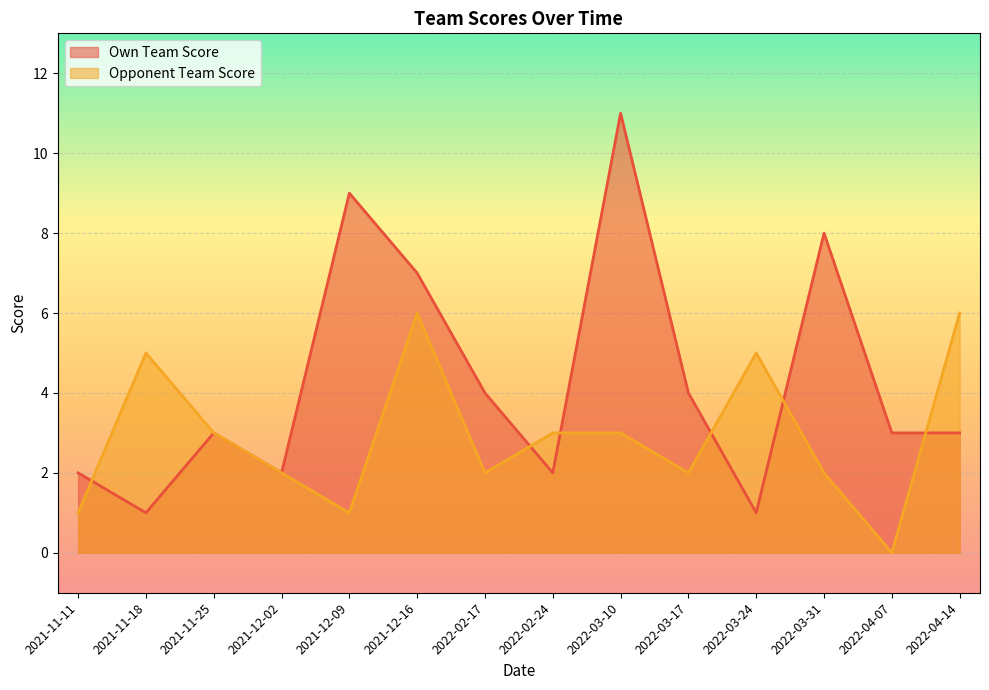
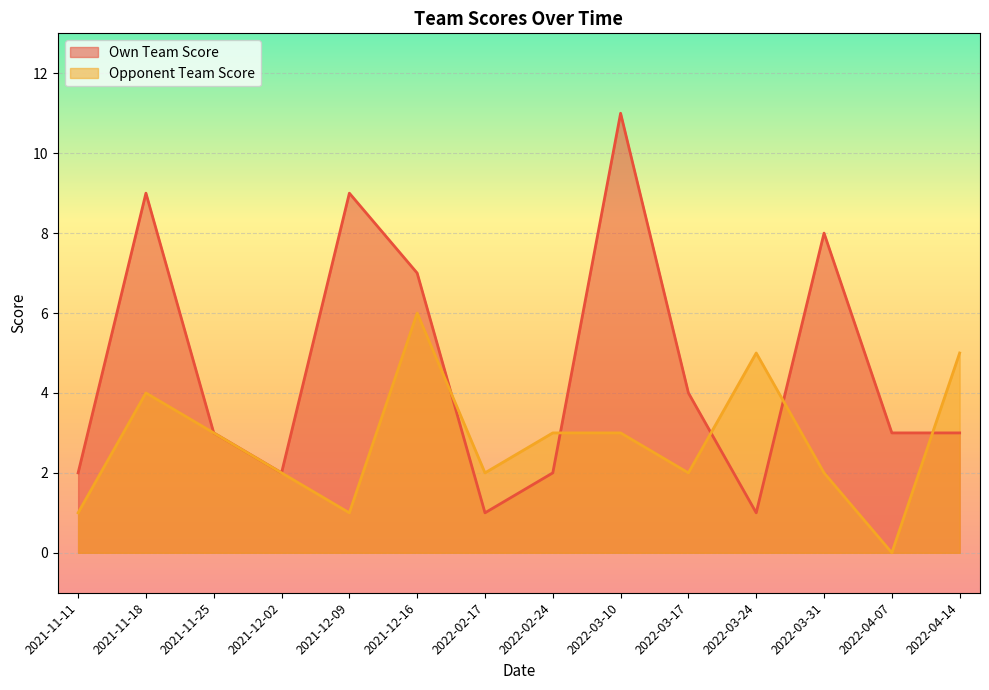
  {
    "Own Team Score": {
      "2021-11-11": 2,
-     "2021-11-18": 1,
+     "2021-11-18": 9,
      "2021-12-09": 9,
      "2021-12-16": 7,
-     "2022-02-17": 4,
+     "2022-02-17": 1,
      "2022-02-24": 2,
      "2022-03-10": 11,
      "2022-03-17": 4,
      "2022-03-24": 1,
      "2022-03-31": 8,
      "2022-04-07": 3,
      "2022-04-14": 3
    },
    "Opponent Team Score": {
      "2021-11-11": 1,
-     "2021-11-18": 5,
+     "2021-11-18": 4,
      "2021-12-09": 1,
      "2021-12-16": 6,
      "2022-02-17": 2,
      "2022-02-24": 3,
      "2022-03-10": 3,
      "2022-03-17": 2,
      "2022-03-24": 5,
      "2022-03-31": 2,
      "2022-04-07": 0,
-     "2022-04-14": 6
+     "2022-04-14": 5
    }
  }
